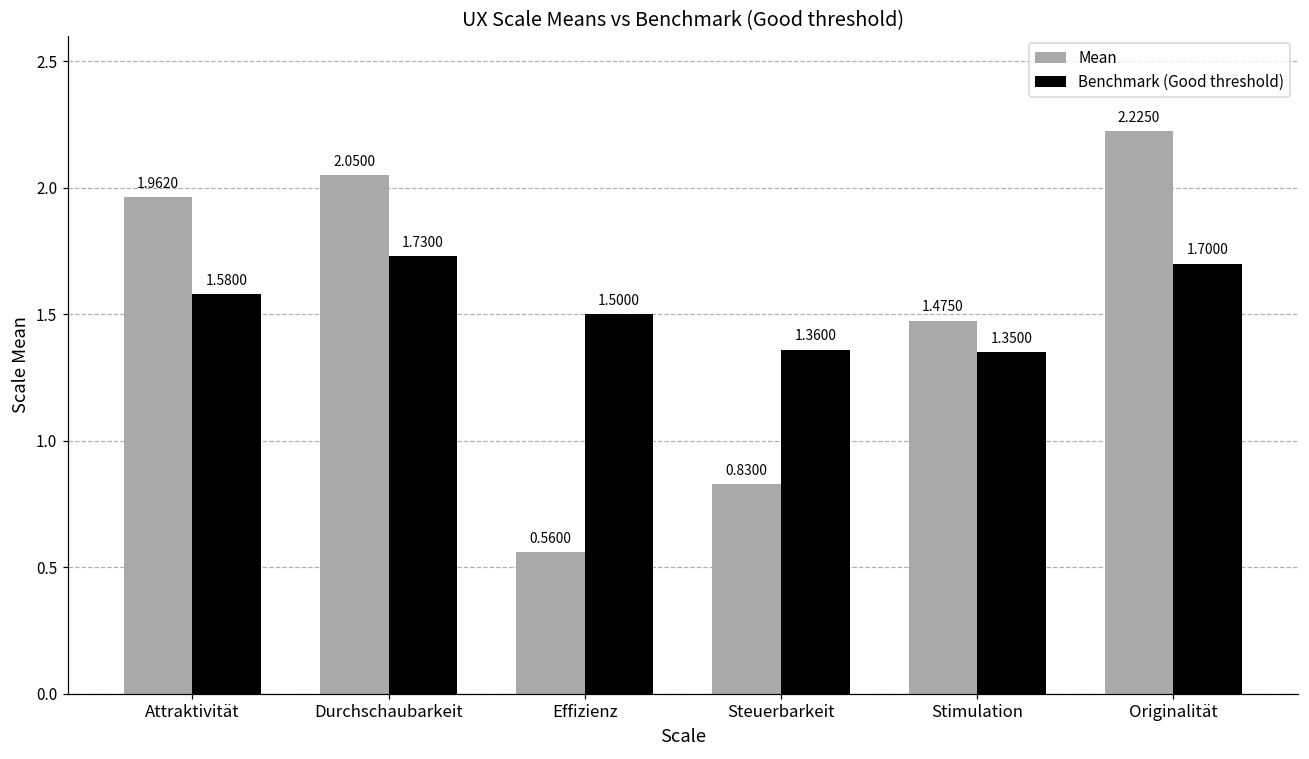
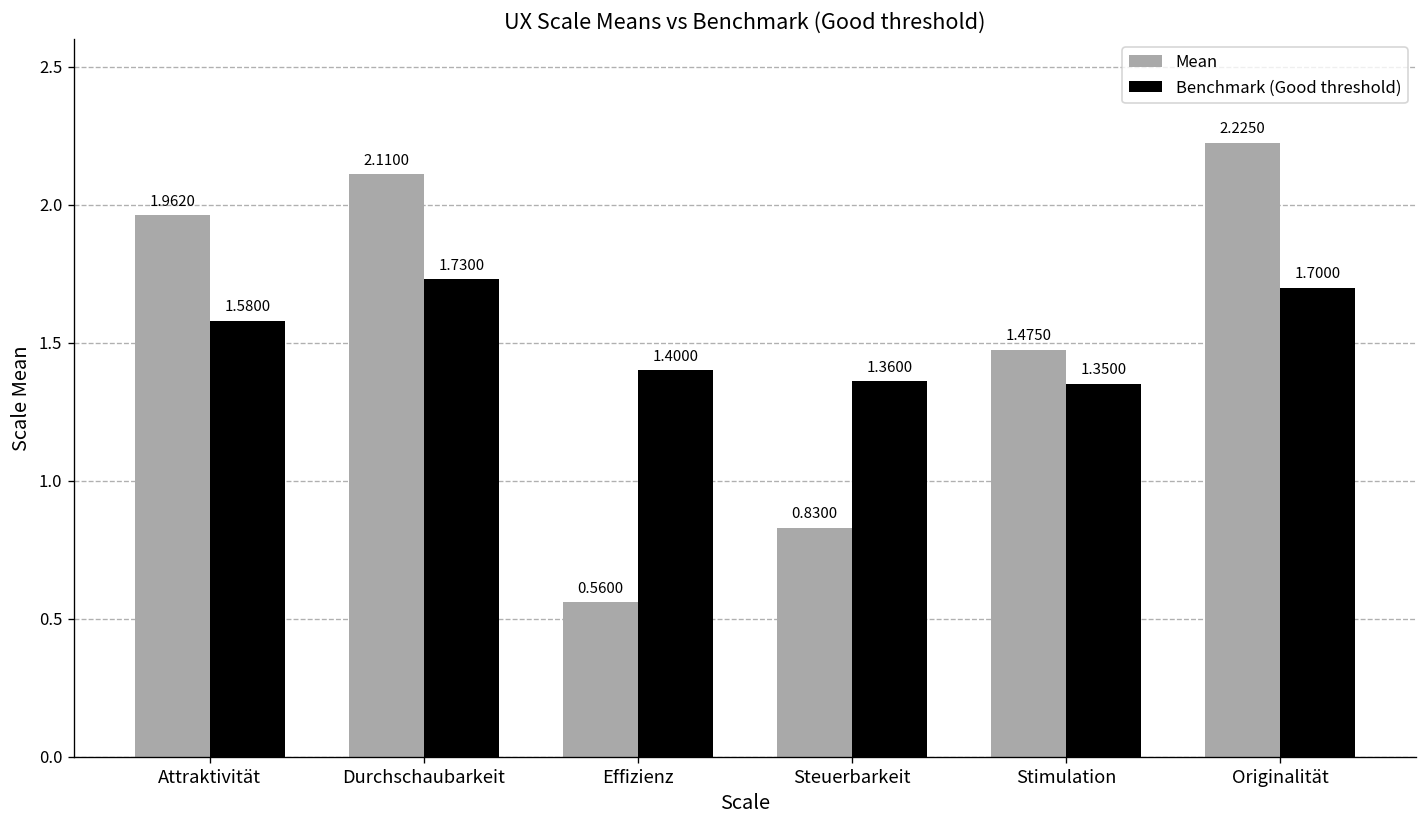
  {
    "Mean": {
      "Attraktivität": 1.9620,
-     "Durchschaubarkeit": 2.0500,
+     "Durchschaubarkeit": 2.1100,
      "Effizienz": 0.5600,
      "Steuerbarkeit": 0.8300,
      "Stimulation": 1.4750,
      "Originalität": 2.2250
    },
    "Benchmark (Good threshold)": {
      "Attraktivität": 1.5800,
      "Durchschaubarkeit": 1.7300,
-     "Effizienz": 1.5000,
+     "Effizienz": 1.4000,
      "Steuerbarkeit": 1.3600,
      "Stimulation": 1.3500,
      "Originalität": 1.7000
    }
  }
